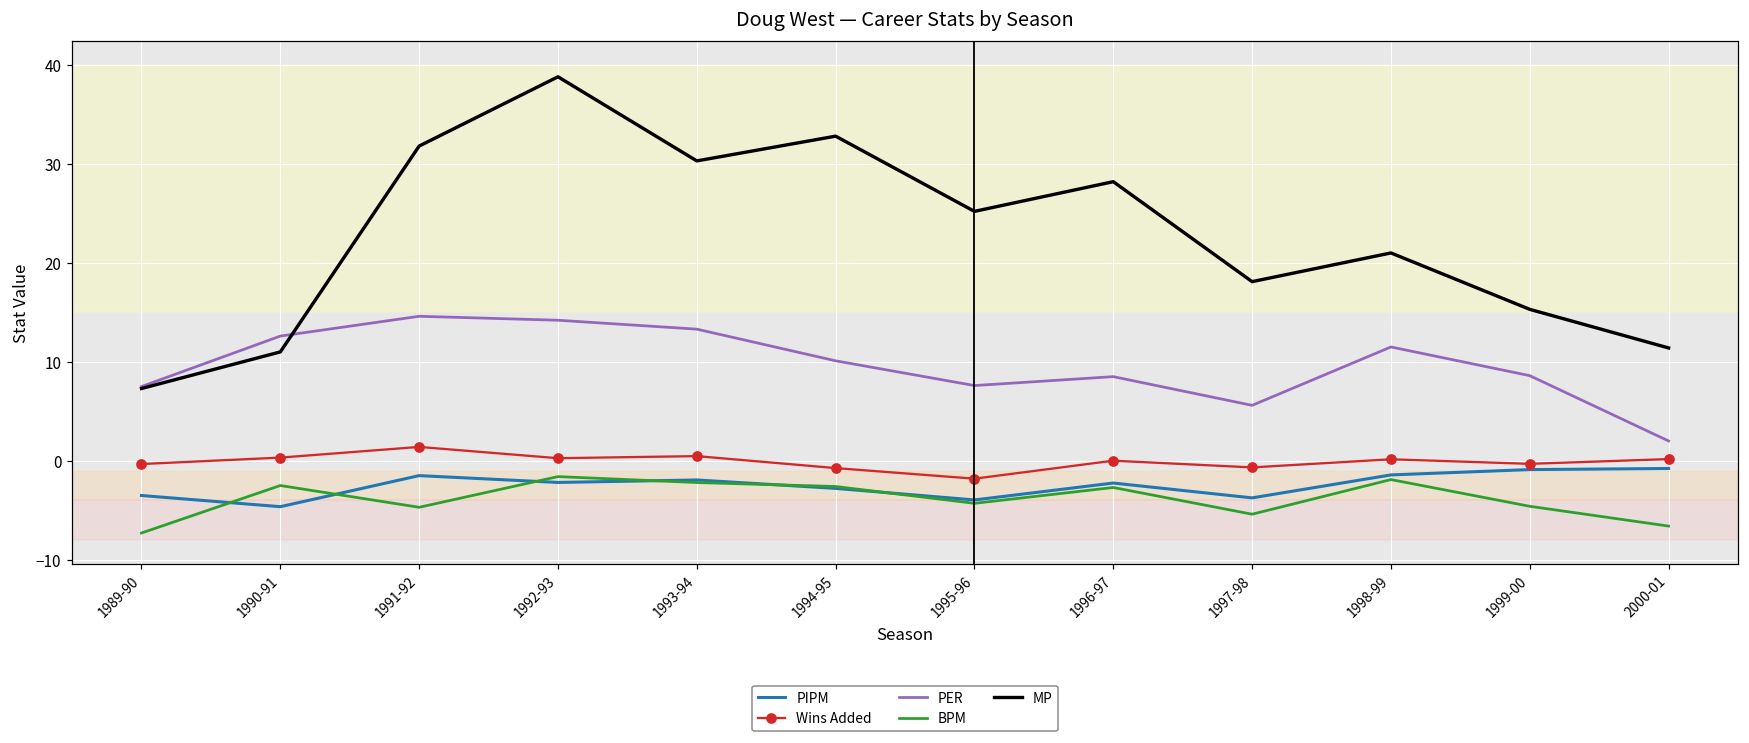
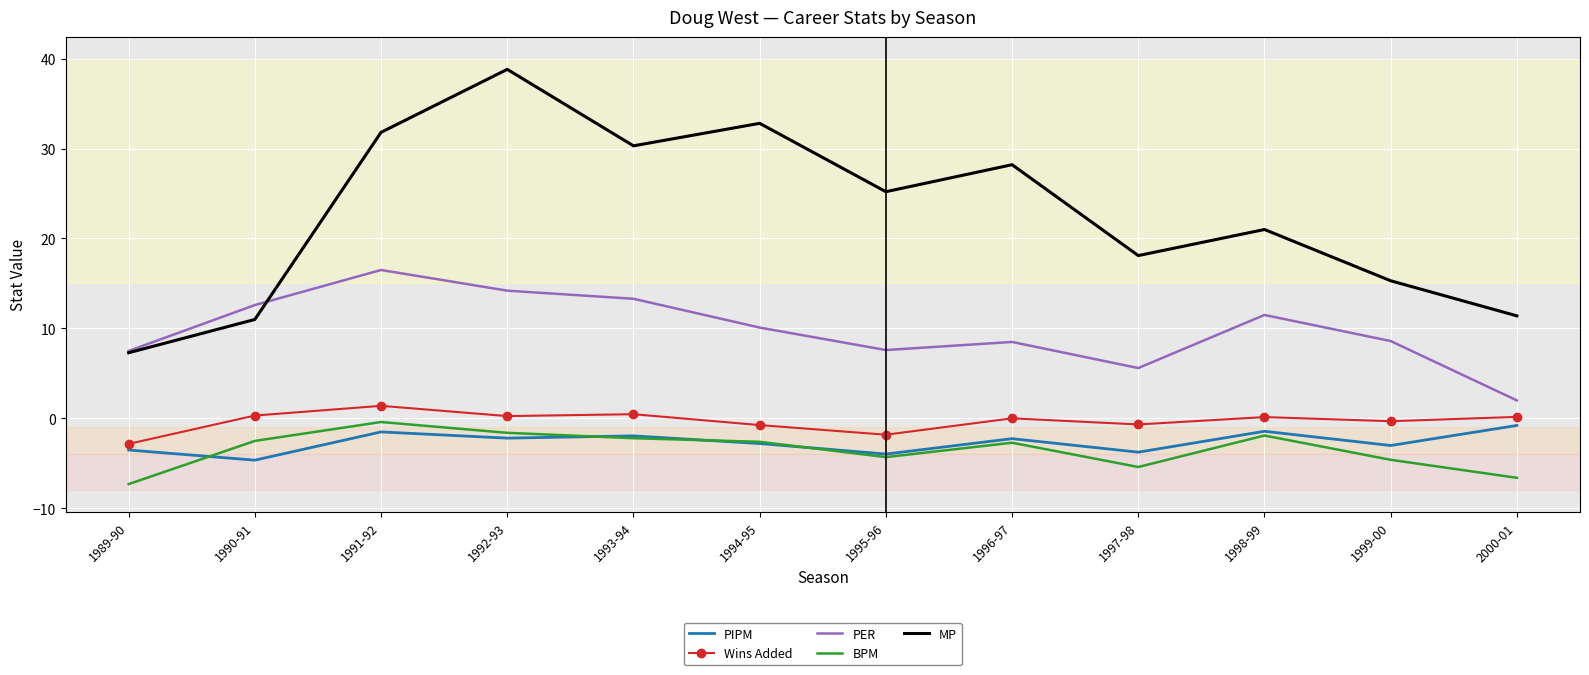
  {
    "PIPM": {
      "1989-90": -4,
      "1990-91": -5,
      "1991-92": -2,
      "1992-93": -2,
      "1995-96": -4,
      "1996-97": -2,
      "1997-98": -4,
      "1998-99": -1,
-     "1999-00": -1,
+     "1999-00": -3,
      "2000-01": -1
    },
    "Wins Added": {
-     "1989-90": 0,
+     "1989-90": -3,
      "1990-91": 0,
      "1991-92": 1,
      "1992-93": 0,
      "1993-94": 0,
      "1994-95": -1,
      "1995-96": -2,
      "1996-97": 0,
      "1997-98": -1,
      "1998-99": 0,
      "1999-00": 0,
      "2000-01": 0
    },
    "PER": {
      "1990-91": 13,
-     "1991-92": 15,
+     "1991-92": 17,
      "1992-93": 14,
      "1993-94": 13,
      "1994-95": 10,
      "1995-96": 8,
      "1996-97": 9,
      "1997-98": 6,
      "1998-99": 12,
      "1999-00": 9,
      "2000-01": 2
    },
    "BPM": {
      "1989-90": -7,
      "1990-91": -3,
-     "1991-92": -5,
+     "1991-92": 0,
      "1992-93": -2,
      "1995-96": -4,
      "1996-97": -3,
      "1997-98": -5,
      "1998-99": -2,
      "1999-00": -5,
      "2000-01": -7
    },
    "MP": {
      "1990-91": 11,
      "1991-92": 32,
      "1992-93": 39,
      "1993-94": 30,
      "1994-95": 33,
      "1995-96": 25,
      "1996-97": 28,
      "1997-98": 18,
      "1998-99": 21,
      "1999-00": 15,
      "2000-01": 11
    }
  }
